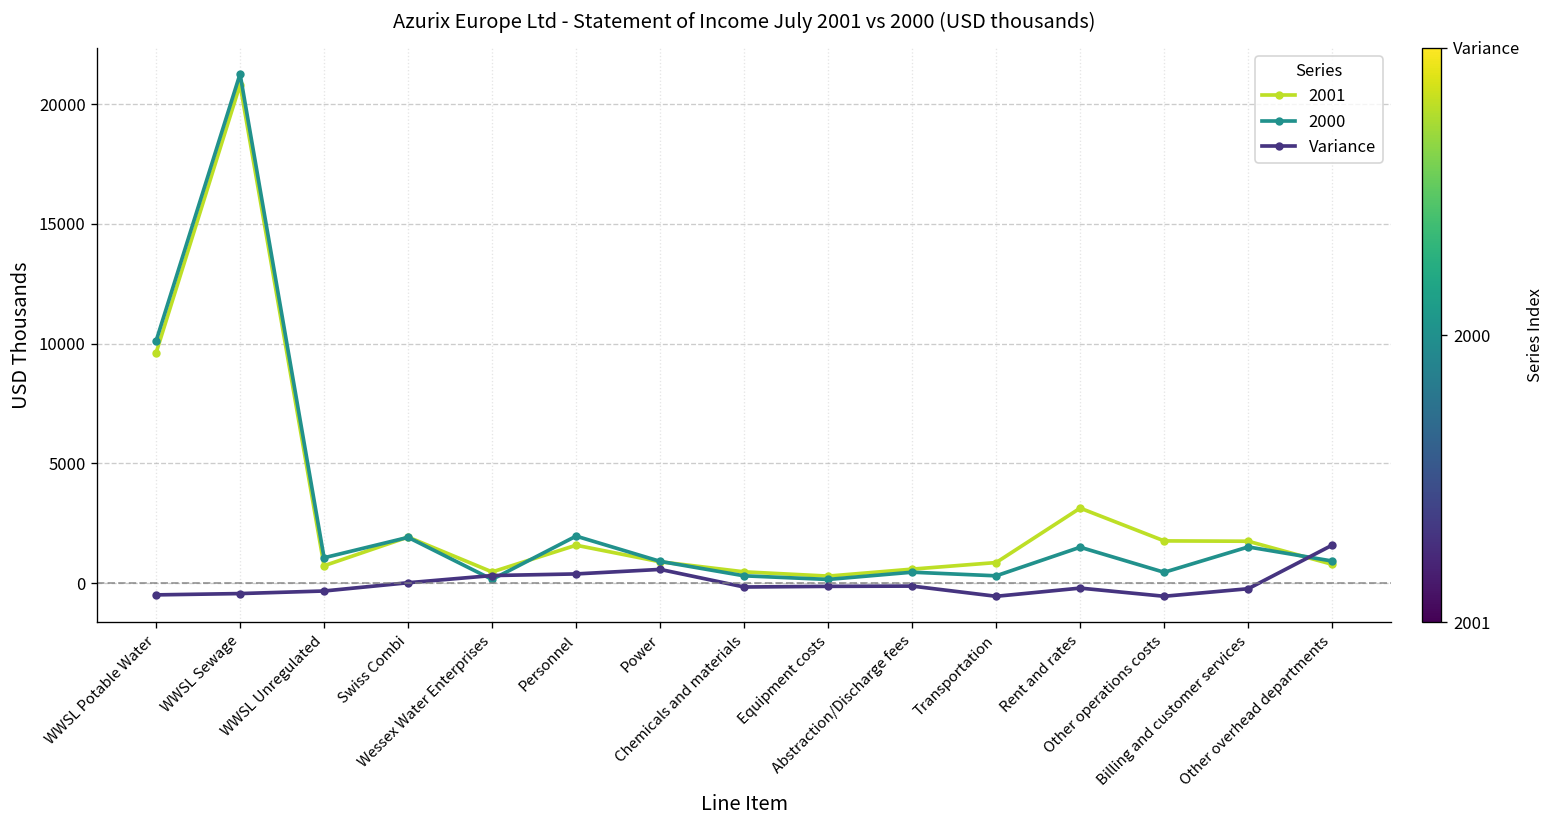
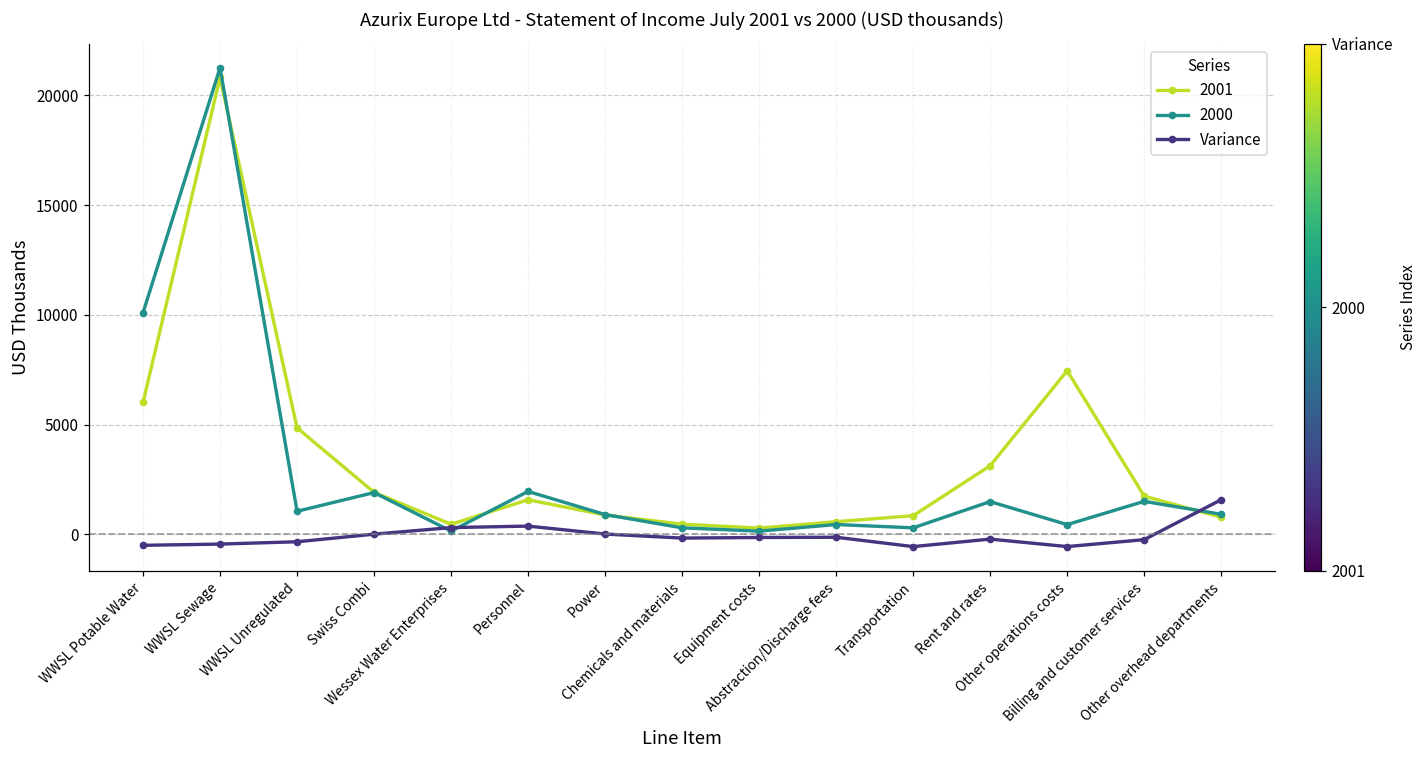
  {
    "2001": {
-     "WWSL Potable Water": 9600,
+     "WWSL Potable Water": 6000,
      "WWSL Sewage": 20800,
-     "WWSL Unregulated": 700,
+     "WWSL Unregulated": 4900,
      "Wessex Water Enterprises": 500,
      "Personnel": 1600,
      "Chemicals and materials": 500,
      "Equipment costs": 300,
      "Transportation": 900,
      "Rent and rates": 3100,
-     "Other operations costs": 1800,
+     "Other operations costs": 7500,
      "Billing and customer services": 1700,
      "Other overhead departments": 800
    },
    "2000": {
      "WWSL Potable Water": 10100,
      "WWSL Sewage": 21300,
      "WWSL Unregulated": 1100,
      "Wessex Water Enterprises": 200,
      "Personnel": 2000,
      "Chemicals and materials": 300,
      "Equipment costs": 200,
      "Transportation": 300,
      "Rent and rates": 1500,
      "Other operations costs": 400,
      "Billing and customer services": 1500,
      "Other overhead departments": 900
    },
    "Variance": {
      "WWSL Potable Water": -500,
      "WWSL Sewage": -400,
      "WWSL Unregulated": -300,
      "Swiss Combi": 0,
      "Wessex Water Enterprises": 300,
      "Personnel": 400,
-     "Power": 600,
+     "Power": 0,
      "Chemicals and materials": -200,
      "Equipment costs": -100,
      "Abstraction/Discharge fees": -100,
      "Transportation": -600,
      "Rent and rates": -200,
      "Other operations costs": -600,
      "Billing and customer services": -200,
      "Other overhead departments": 1600
    }
  }
